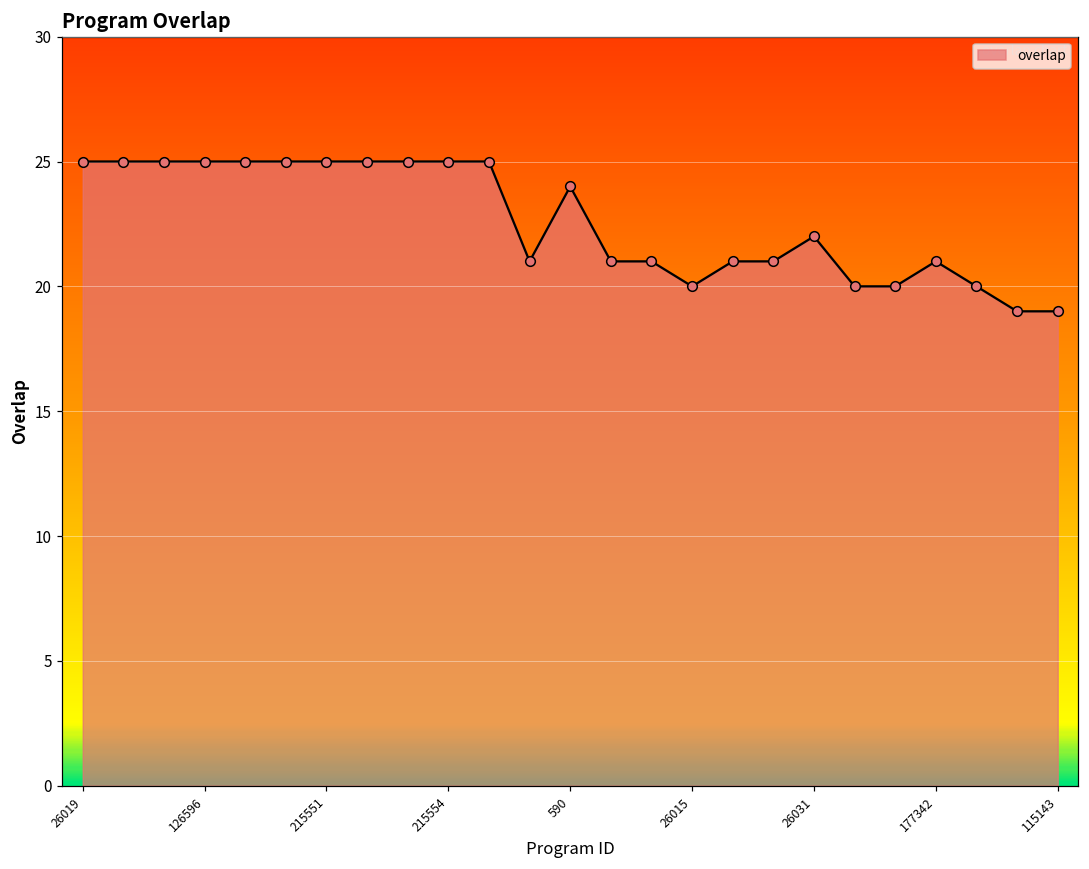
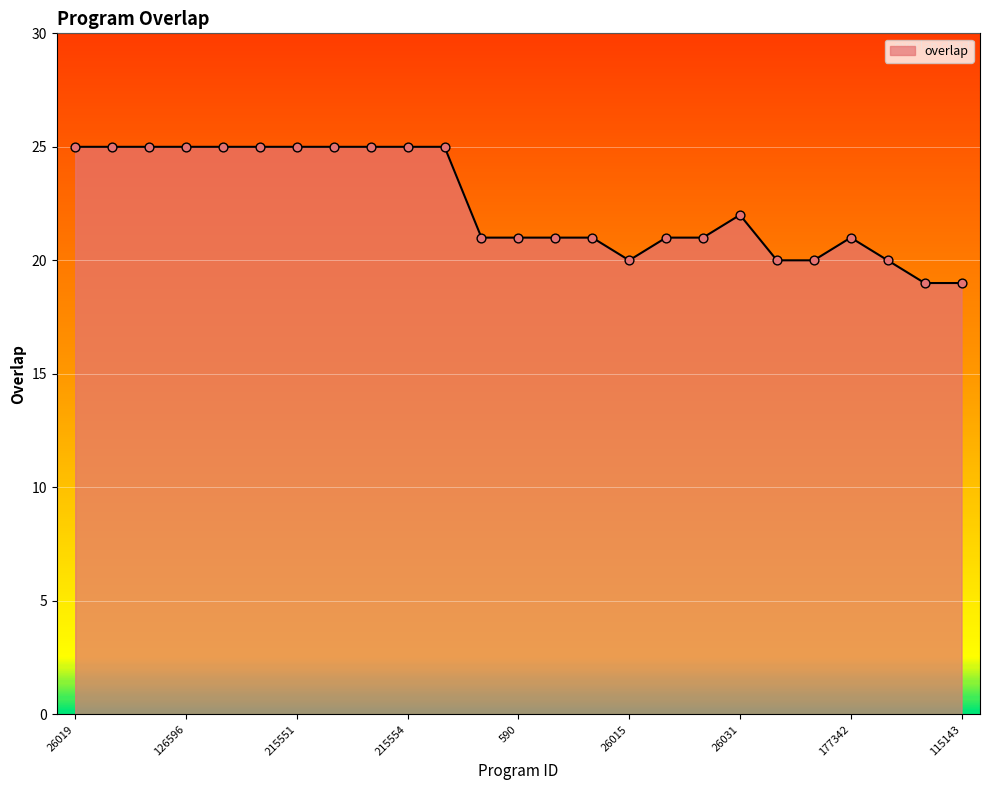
  {
    "26019": 25,
    "126596": 25,
    "215551": 25,
    "215554": 25,
-   "590": 24,
+   "590": 21,
    "26015": 20,
    "26031": 22,
    "177342": 21,
    "115143": 19
  }
